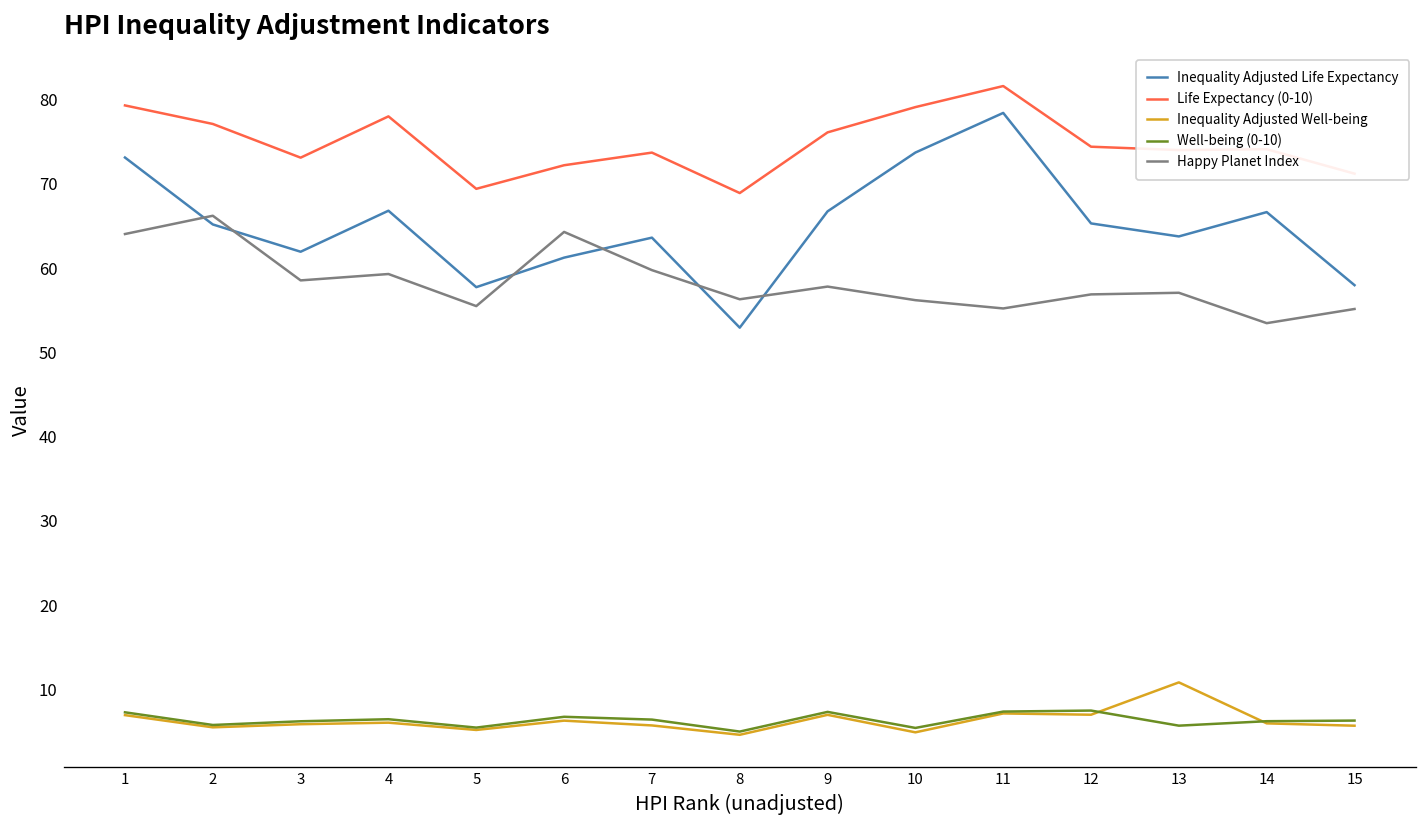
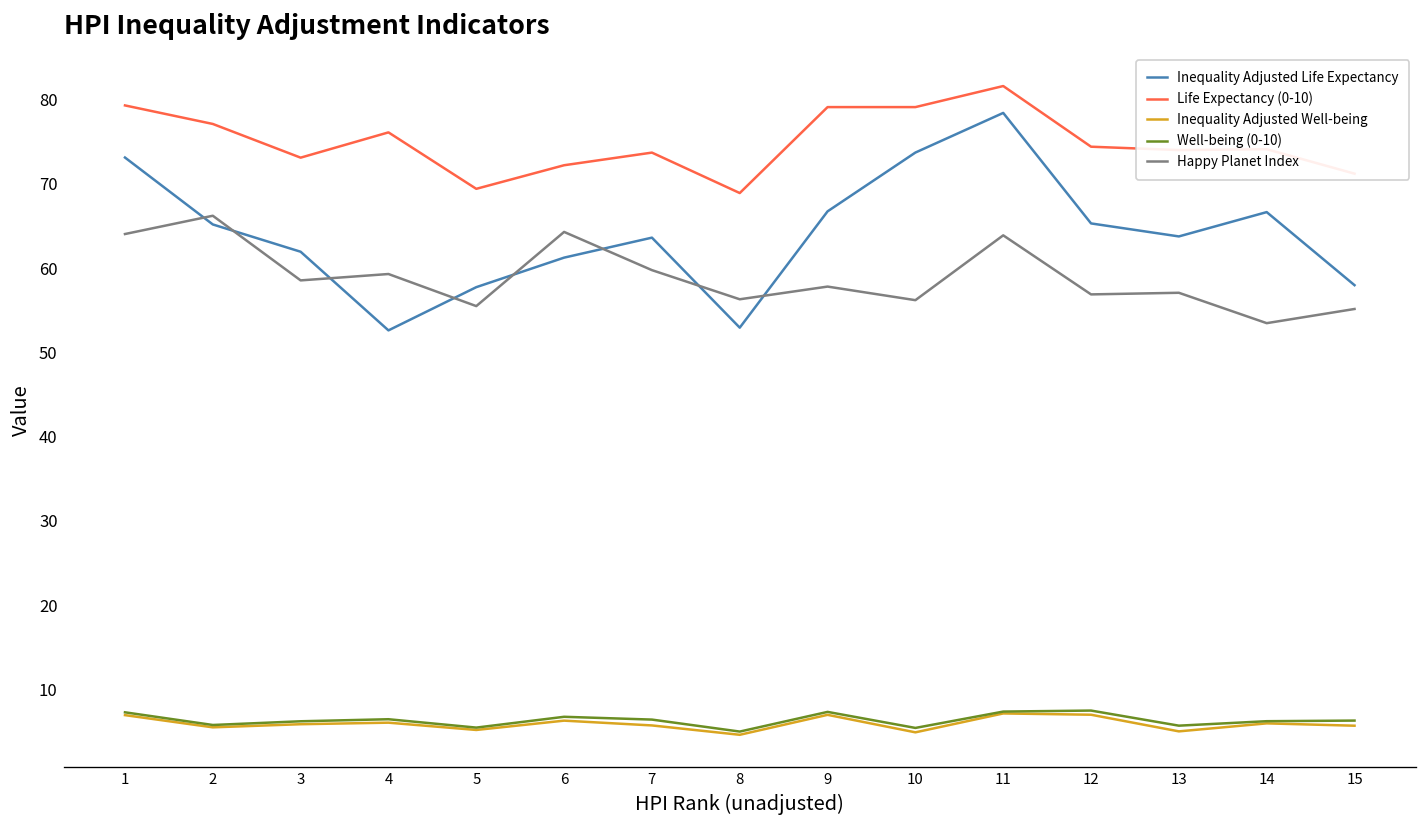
  {
    "Inequality Adjusted Life Expectancy": {
      "1": 73,
      "2": 65,
      "3": 62,
-     "4": 67,
+     "4": 53,
      "5": 58,
      "6": 61,
      "7": 64,
      "8": 53,
      "9": 67,
      "10": 74,
      "11": 78,
      "12": 65,
      "13": 64,
      "14": 67,
      "15": 58
    },
    "Life Expectancy (0-10)": {
      "1": 79,
      "2": 77,
      "3": 73,
-     "4": 78,
+     "4": 76,
      "5": 69,
      "6": 72,
      "7": 74,
      "8": 69,
-     "9": 76,
+     "9": 79,
      "10": 79,
      "11": 82,
      "12": 74,
      "15": 71
    },
    "Inequality Adjusted Well-being": {
      "4": 6,
      "6": 6,
      "7": 6,
      "8": 5,
      "10": 5,
      "12": 7,
-     "13": 11,
+     "13": 5,
      "15": 6
    },
    "Well-being (0-10)": {
      "4": 6,
      "6": 7,
      "7": 6,
      "8": 5,
      "10": 5,
      "12": 7,
      "13": 6,
      "15": 6
    },
    "Happy Planet Index": {
      "1": 64,
      "2": 66,
      "3": 59,
      "4": 59,
      "5": 55,
      "6": 64,
      "7": 60,
      "8": 56,
      "9": 58,
      "10": 56,
-     "11": 55,
+     "11": 64,
      "12": 57,
      "13": 57,
      "14": 53,
      "15": 55
    }
  }
